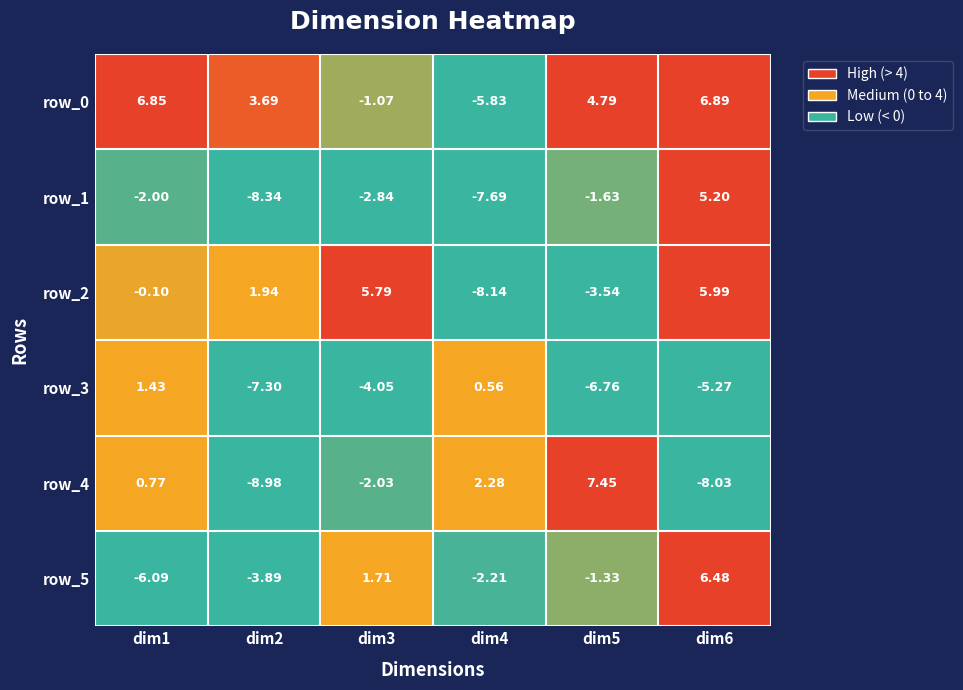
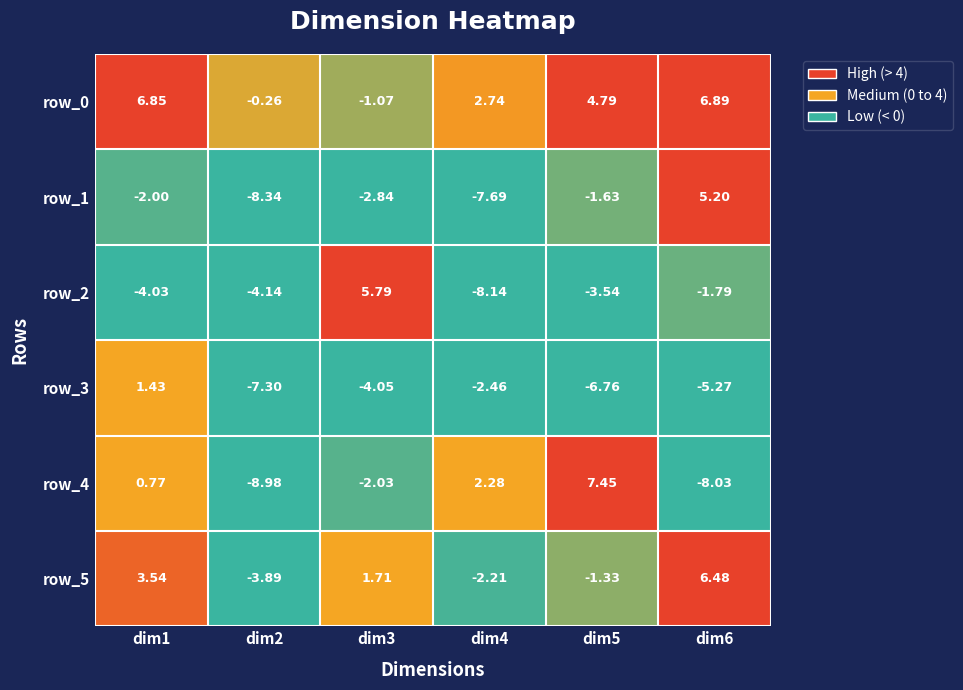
  {
    "row_0": {
      "dim1": 6.85,
-     "dim2": 3.69,
+     "dim2": -0.26,
      "dim3": -1.07,
-     "dim4": -5.83,
+     "dim4": 2.74,
      "dim5": 4.79,
      "dim6": 6.89
    },
    "row_1": {
      "dim1": -2.00,
      "dim2": -8.34,
      "dim3": -2.84,
      "dim4": -7.69,
      "dim5": -1.63,
      "dim6": 5.20
    },
    "row_2": {
-     "dim1": -0.10,
-     "dim2": 1.94,
+     "dim1": -4.03,
+     "dim2": -4.14,
      "dim3": 5.79,
      "dim4": -8.14,
      "dim5": -3.54,
-     "dim6": 5.99
+     "dim6": -1.79
    },
    "row_3": {
      "dim1": 1.43,
      "dim2": -7.30,
      "dim3": -4.05,
-     "dim4": 0.56,
+     "dim4": -2.46,
      "dim5": -6.76,
      "dim6": -5.27
    },
    "row_4": {
      "dim1": 0.77,
      "dim2": -8.98,
      "dim3": -2.03,
      "dim4": 2.28,
      "dim5": 7.45,
      "dim6": -8.03
    },
    "row_5": {
-     "dim1": -6.09,
+     "dim1": 3.54,
      "dim2": -3.89,
      "dim3": 1.71,
      "dim4": -2.21,
      "dim5": -1.33,
      "dim6": 6.48
    }
  }
